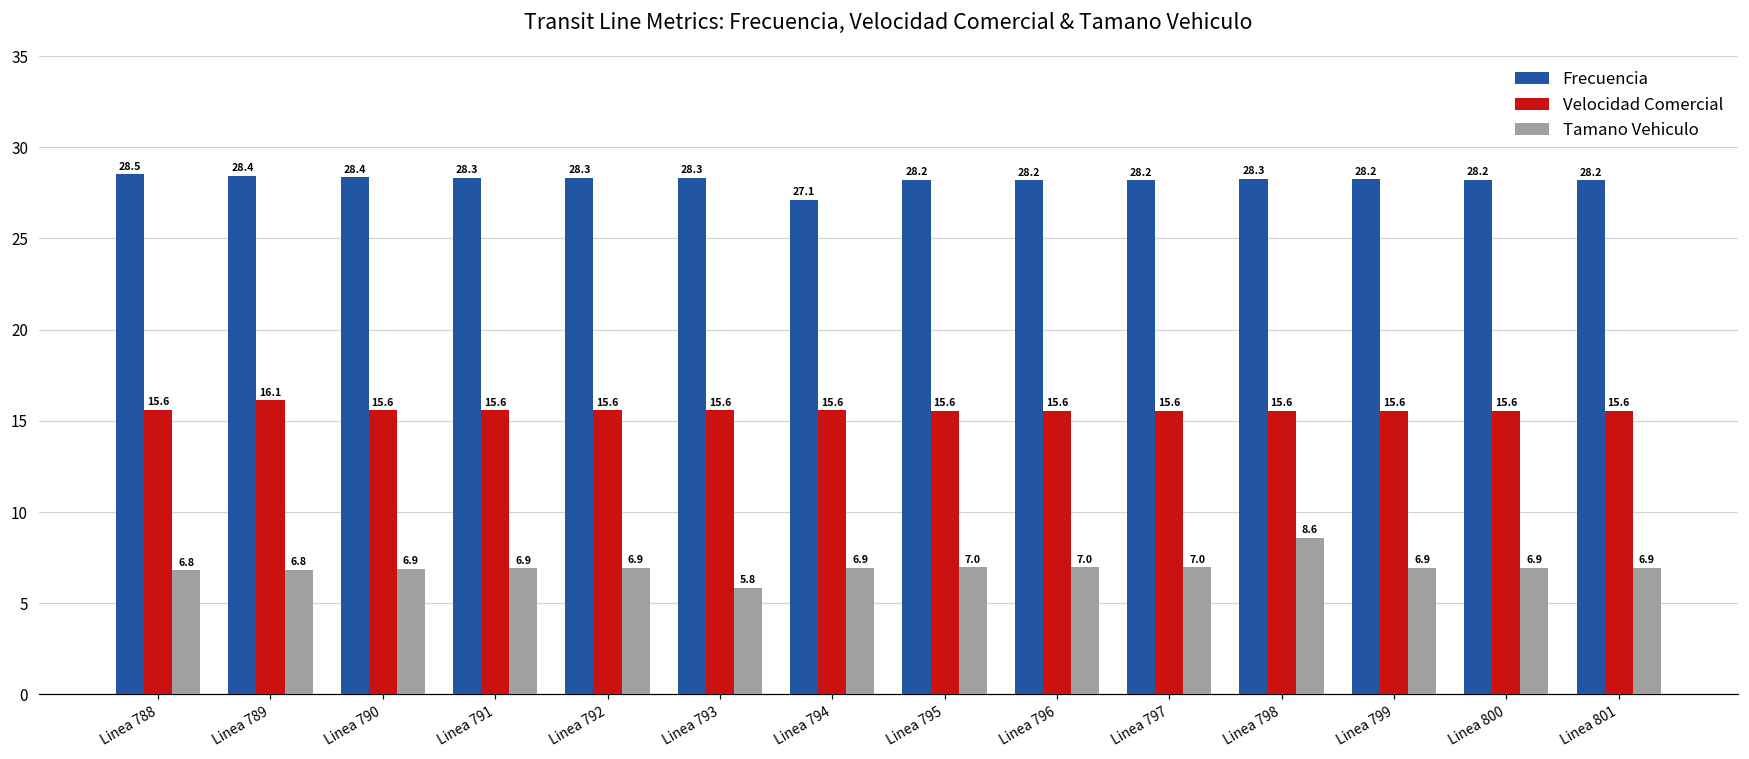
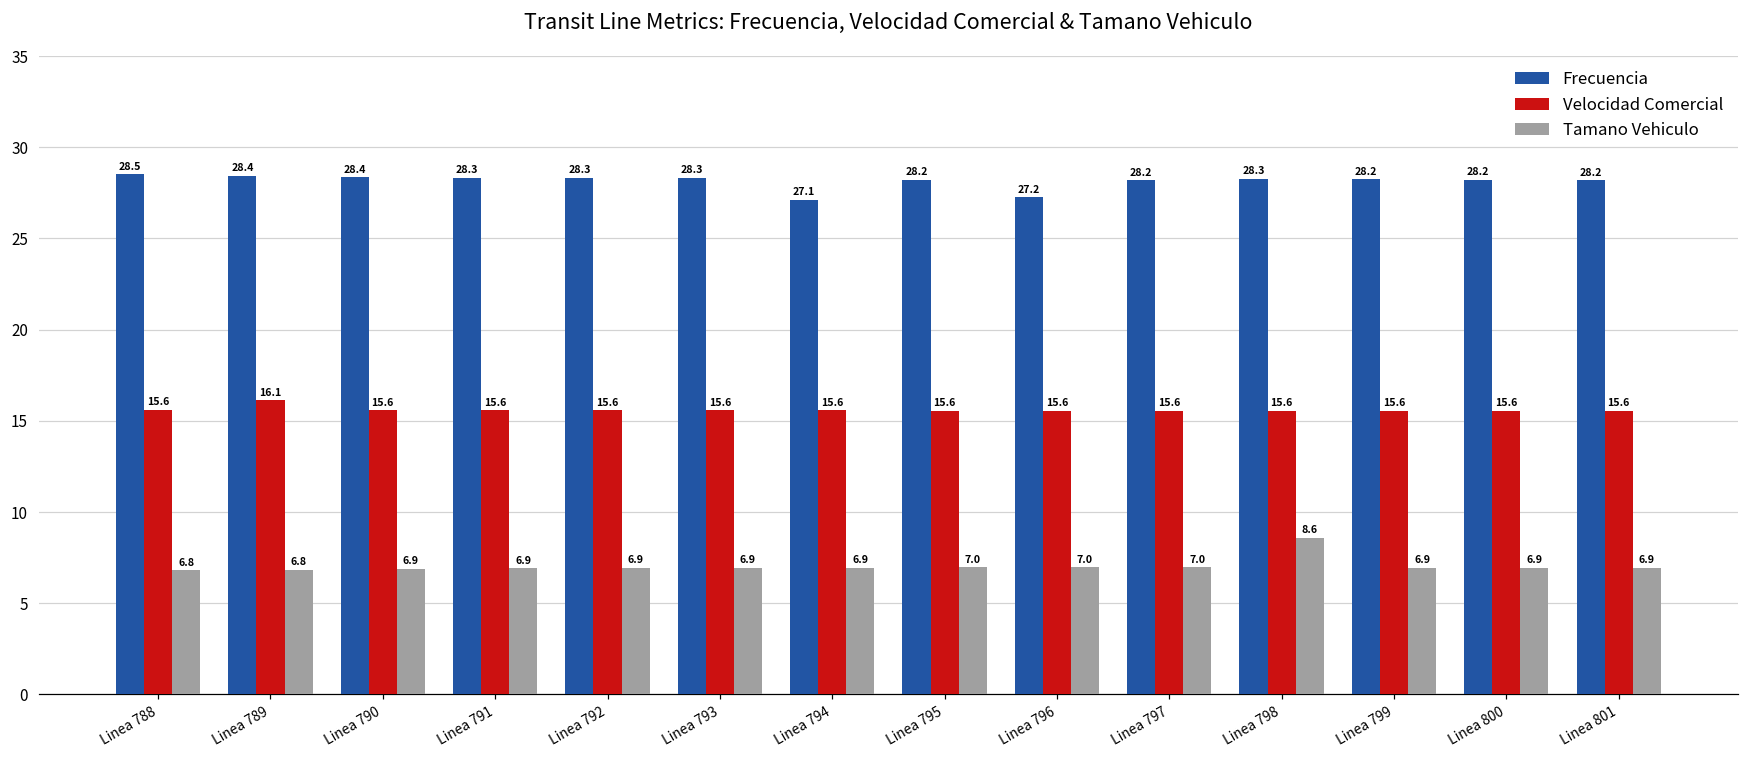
  {
    "Frecuencia": {
      "Linea 788": 28.5,
      "Linea 789": 28.4,
      "Linea 790": 28.4,
      "Linea 791": 28.3,
      "Linea 792": 28.3,
      "Linea 793": 28.3,
      "Linea 794": 27.1,
      "Linea 795": 28.2,
-     "Linea 796": 28.2,
+     "Linea 796": 27.2,
      "Linea 797": 28.2,
      "Linea 798": 28.3,
      "Linea 799": 28.2,
      "Linea 800": 28.2,
      "Linea 801": 28.2
    },
    "Velocidad Comercial": {
      "Linea 788": 15.6,
      "Linea 789": 16.1,
      "Linea 790": 15.6,
      "Linea 791": 15.6,
      "Linea 792": 15.6,
      "Linea 793": 15.6,
      "Linea 794": 15.6,
      "Linea 795": 15.6,
      "Linea 796": 15.6,
      "Linea 797": 15.6,
      "Linea 798": 15.6,
      "Linea 799": 15.6,
      "Linea 800": 15.6,
      "Linea 801": 15.6
    },
    "Tamano Vehiculo": {
      "Linea 788": 6.8,
      "Linea 789": 6.8,
      "Linea 790": 6.9,
      "Linea 791": 6.9,
      "Linea 792": 6.9,
-     "Linea 793": 5.8,
+     "Linea 793": 6.9,
      "Linea 794": 6.9,
      "Linea 795": 7.0,
      "Linea 796": 7.0,
      "Linea 797": 7.0,
      "Linea 798": 8.6,
      "Linea 799": 6.9,
      "Linea 800": 6.9,
      "Linea 801": 6.9
    }
  }
